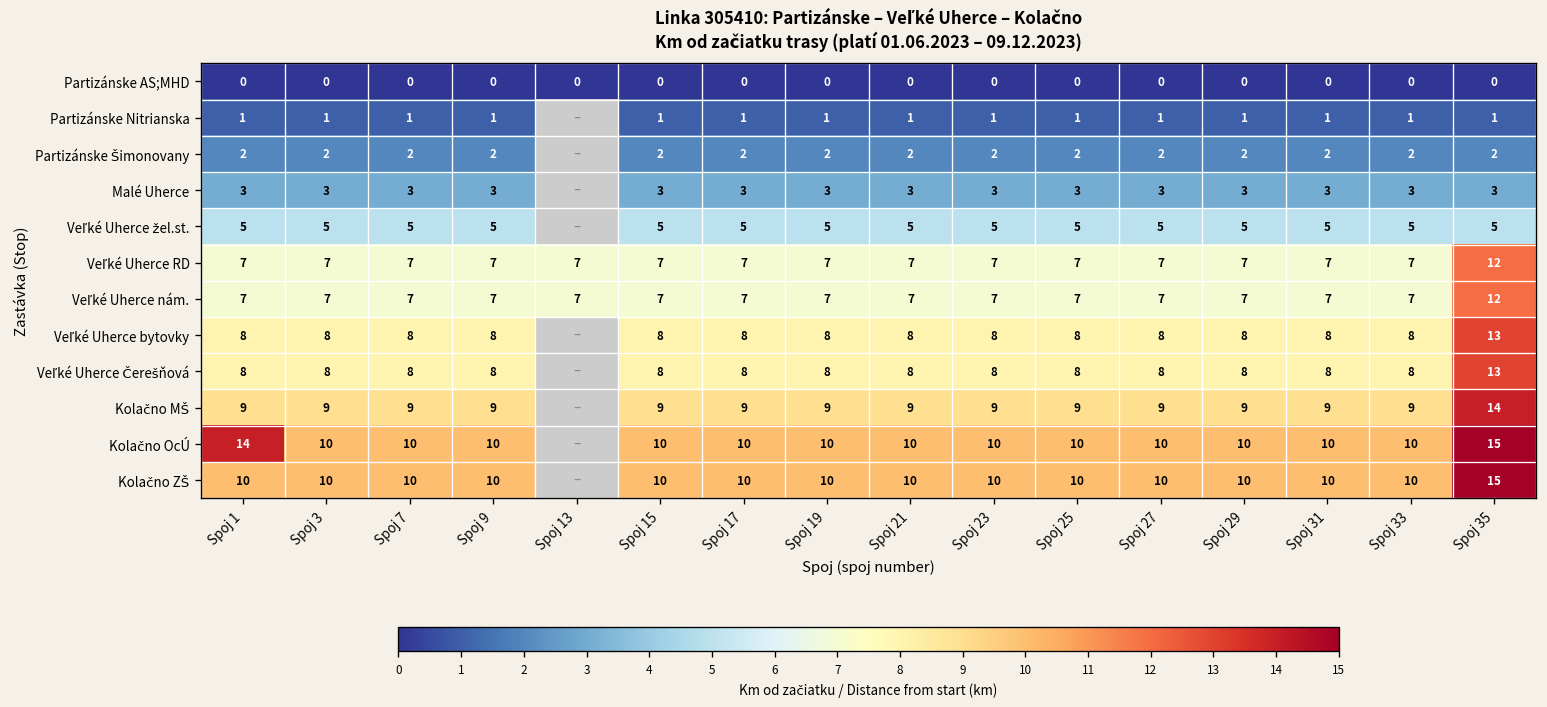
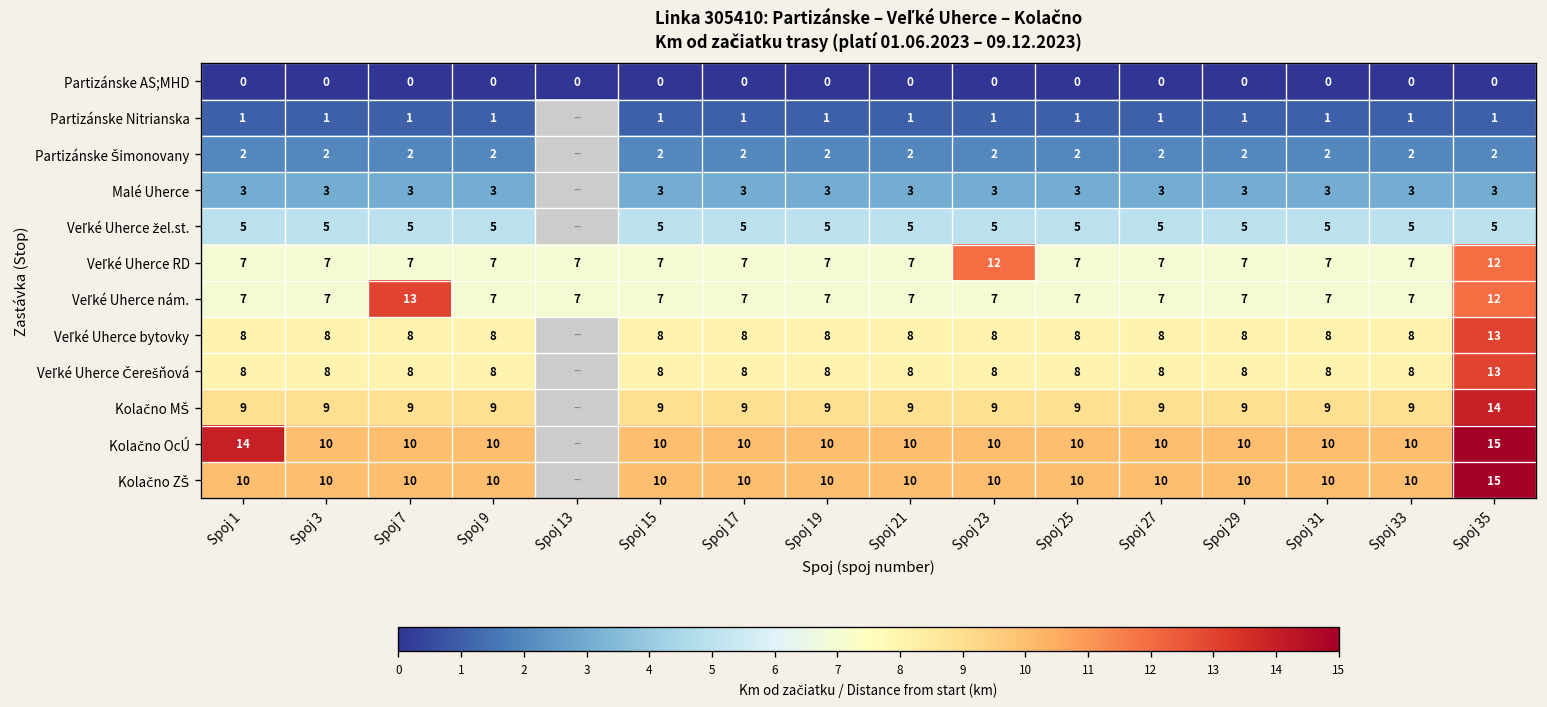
  {
    "Partizánske AS;MHD": {
      "Spoj 1": 0,
      "Spoj 3": 0,
      "Spoj 7": 0,
      "Spoj 9": 0,
      "Spoj 13": 0,
      "Spoj 15": 0,
      "Spoj 17": 0,
      "Spoj 19": 0,
      "Spoj 21": 0,
      "Spoj 23": 0,
      "Spoj 25": 0,
      "Spoj 27": 0,
      "Spoj 29": 0,
      "Spoj 31": 0,
      "Spoj 33": 0,
      "Spoj 35": 0
    },
    "Partizánske Nitrianska": {
      "Spoj 1": 1,
      "Spoj 3": 1,
      "Spoj 7": 1,
      "Spoj 9": 1,
      "Spoj 15": 1,
      "Spoj 17": 1,
      "Spoj 19": 1,
      "Spoj 21": 1,
      "Spoj 23": 1,
      "Spoj 25": 1,
      "Spoj 27": 1,
      "Spoj 29": 1,
      "Spoj 31": 1,
      "Spoj 33": 1,
      "Spoj 35": 1
    },
    "Partizánske Šimonovany": {
      "Spoj 1": 2,
      "Spoj 3": 2,
      "Spoj 7": 2,
      "Spoj 9": 2,
      "Spoj 15": 2,
      "Spoj 17": 2,
      "Spoj 19": 2,
      "Spoj 21": 2,
      "Spoj 23": 2,
      "Spoj 25": 2,
      "Spoj 27": 2,
      "Spoj 29": 2,
      "Spoj 31": 2,
      "Spoj 33": 2,
      "Spoj 35": 2
    },
    "Malé Uherce": {
      "Spoj 1": 3,
      "Spoj 3": 3,
      "Spoj 7": 3,
      "Spoj 9": 3,
      "Spoj 15": 3,
      "Spoj 17": 3,
      "Spoj 19": 3,
      "Spoj 21": 3,
      "Spoj 23": 3,
      "Spoj 25": 3,
      "Spoj 27": 3,
      "Spoj 29": 3,
      "Spoj 31": 3,
      "Spoj 33": 3,
      "Spoj 35": 3
    },
    "Veľké Uherce žel.st.": {
      "Spoj 1": 5,
      "Spoj 3": 5,
      "Spoj 7": 5,
      "Spoj 9": 5,
      "Spoj 15": 5,
      "Spoj 17": 5,
      "Spoj 19": 5,
      "Spoj 21": 5,
      "Spoj 23": 5,
      "Spoj 25": 5,
      "Spoj 27": 5,
      "Spoj 29": 5,
      "Spoj 31": 5,
      "Spoj 33": 5,
      "Spoj 35": 5
    },
    "Veľké Uherce RD": {
      "Spoj 1": 7,
      "Spoj 3": 7,
      "Spoj 7": 7,
      "Spoj 9": 7,
      "Spoj 13": 7,
      "Spoj 15": 7,
      "Spoj 17": 7,
      "Spoj 19": 7,
      "Spoj 21": 7,
-     "Spoj 23": 7,
+     "Spoj 23": 12,
      "Spoj 25": 7,
      "Spoj 27": 7,
      "Spoj 29": 7,
      "Spoj 31": 7,
      "Spoj 33": 7,
      "Spoj 35": 12
    },
    "Veľké Uherce nám.": {
      "Spoj 1": 7,
      "Spoj 3": 7,
-     "Spoj 7": 7,
+     "Spoj 7": 13,
      "Spoj 9": 7,
      "Spoj 13": 7,
      "Spoj 15": 7,
      "Spoj 17": 7,
      "Spoj 19": 7,
      "Spoj 21": 7,
      "Spoj 23": 7,
      "Spoj 25": 7,
      "Spoj 27": 7,
      "Spoj 29": 7,
      "Spoj 31": 7,
      "Spoj 33": 7,
      "Spoj 35": 12
    },
    "Veľké Uherce bytovky": {
      "Spoj 1": 8,
      "Spoj 3": 8,
      "Spoj 7": 8,
      "Spoj 9": 8,
      "Spoj 15": 8,
      "Spoj 17": 8,
      "Spoj 19": 8,
      "Spoj 21": 8,
      "Spoj 23": 8,
      "Spoj 25": 8,
      "Spoj 27": 8,
      "Spoj 29": 8,
      "Spoj 31": 8,
      "Spoj 33": 8,
      "Spoj 35": 13
    },
    "Veľké Uherce Čerešňová": {
      "Spoj 1": 8,
      "Spoj 3": 8,
      "Spoj 7": 8,
      "Spoj 9": 8,
      "Spoj 15": 8,
      "Spoj 17": 8,
      "Spoj 19": 8,
      "Spoj 21": 8,
      "Spoj 23": 8,
      "Spoj 25": 8,
      "Spoj 27": 8,
      "Spoj 29": 8,
      "Spoj 31": 8,
      "Spoj 33": 8,
      "Spoj 35": 13
    },
    "Kolačno MŠ": {
      "Spoj 1": 9,
      "Spoj 3": 9,
      "Spoj 7": 9,
      "Spoj 9": 9,
      "Spoj 15": 9,
      "Spoj 17": 9,
      "Spoj 19": 9,
      "Spoj 21": 9,
      "Spoj 23": 9,
      "Spoj 25": 9,
      "Spoj 27": 9,
      "Spoj 29": 9,
      "Spoj 31": 9,
      "Spoj 33": 9,
      "Spoj 35": 14
    },
    "Kolačno OcÚ": {
      "Spoj 1": 14,
      "Spoj 3": 10,
      "Spoj 7": 10,
      "Spoj 9": 10,
      "Spoj 15": 10,
      "Spoj 17": 10,
      "Spoj 19": 10,
      "Spoj 21": 10,
      "Spoj 23": 10,
      "Spoj 25": 10,
      "Spoj 27": 10,
      "Spoj 29": 10,
      "Spoj 31": 10,
      "Spoj 33": 10,
      "Spoj 35": 15
    },
    "Kolačno ZŠ": {
      "Spoj 1": 10,
      "Spoj 3": 10,
      "Spoj 7": 10,
      "Spoj 9": 10,
      "Spoj 15": 10,
      "Spoj 17": 10,
      "Spoj 19": 10,
      "Spoj 21": 10,
      "Spoj 23": 10,
      "Spoj 25": 10,
      "Spoj 27": 10,
      "Spoj 29": 10,
      "Spoj 31": 10,
      "Spoj 33": 10,
      "Spoj 35": 15
    }
  }
